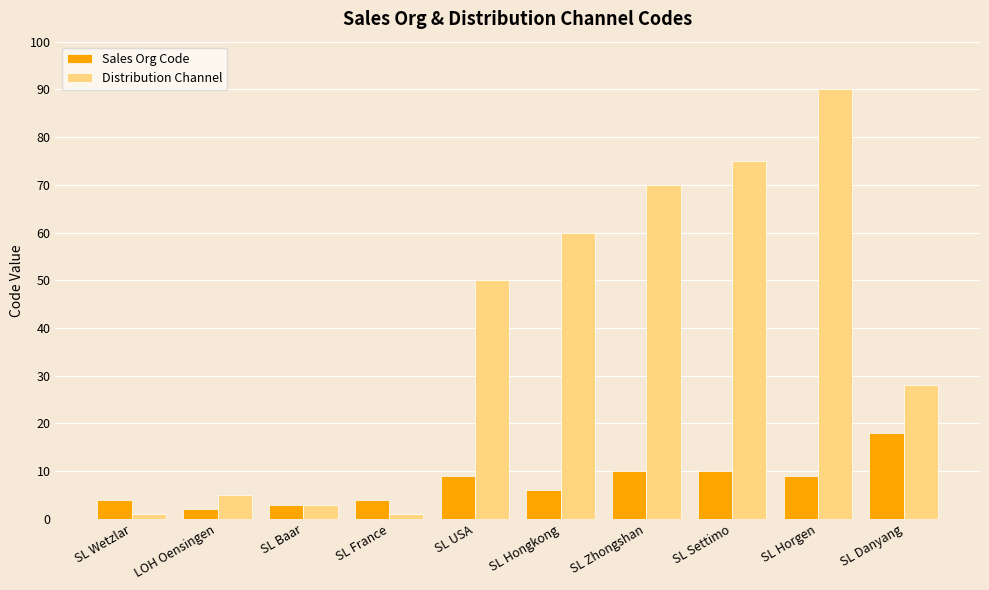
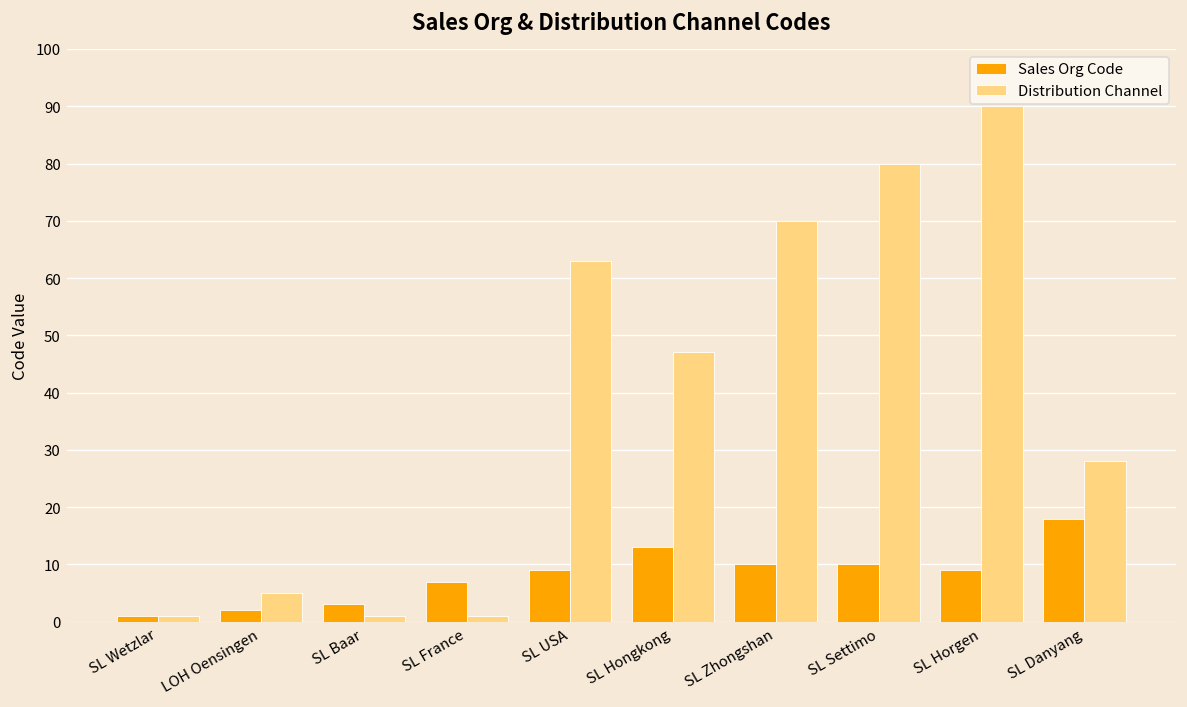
  {
    "Sales Org Code": {
-     "SL Wetzlar": 4,
+     "SL Wetzlar": 1,
      "LOH Oensingen": 2,
      "SL Baar": 3,
-     "SL France": 4,
+     "SL France": 7,
      "SL USA": 9,
-     "SL Hongkong": 6,
+     "SL Hongkong": 13,
      "SL Zhongshan": 10,
      "SL Settimo": 10,
      "SL Horgen": 9,
      "SL Danyang": 18
    },
    "Distribution Channel": {
      "SL Wetzlar": 1,
      "LOH Oensingen": 5,
-     "SL Baar": 3,
+     "SL Baar": 1,
      "SL France": 1,
-     "SL USA": 50,
-     "SL Hongkong": 60,
+     "SL USA": 63,
+     "SL Hongkong": 47,
      "SL Zhongshan": 70,
-     "SL Settimo": 75,
+     "SL Settimo": 80,
      "SL Horgen": 90,
      "SL Danyang": 28
    }
  }
